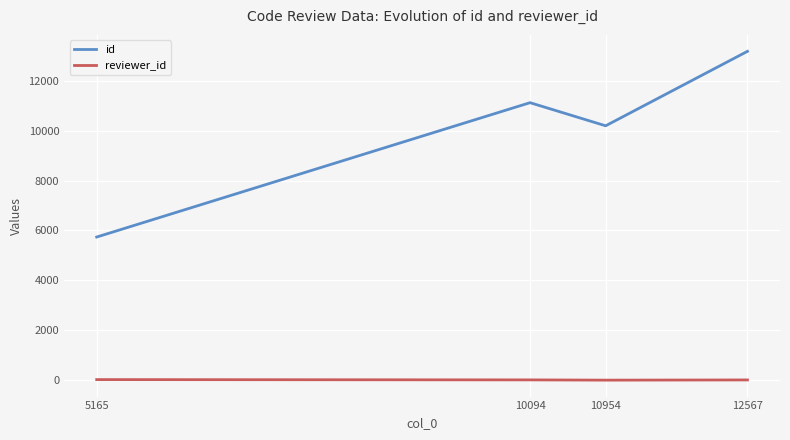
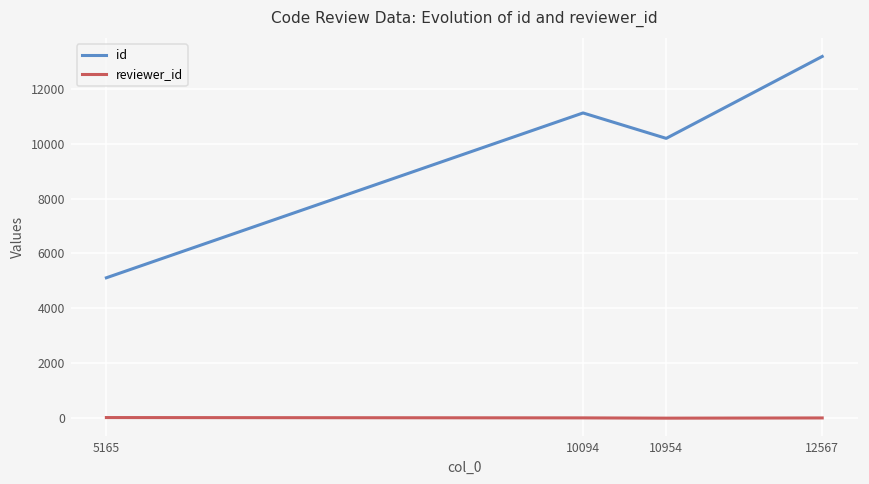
  {
    "id": {
-     "5165": 5700,
+     "5165": 5100,
      "10094": 11100,
      "10954": 10200,
      "12567": 13200
    },
    "reviewer_id": {
      "5165": 0,
      "10094": 0,
      "10954": 0,
      "12567": 0
    }
  }
